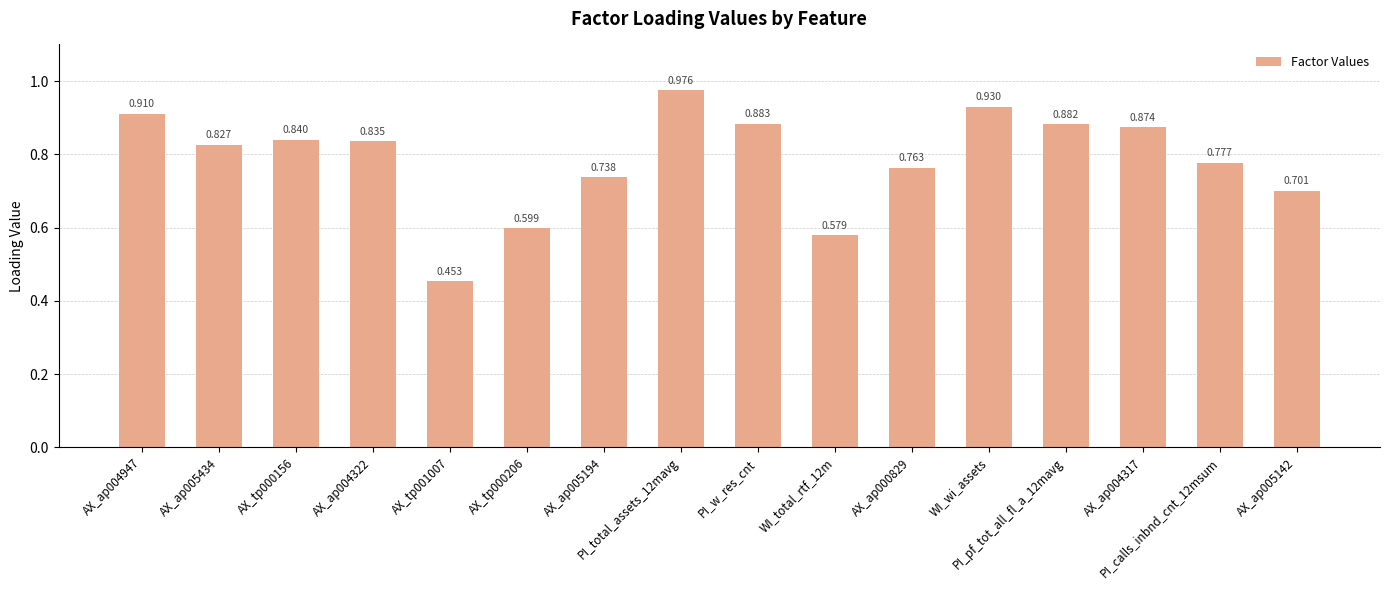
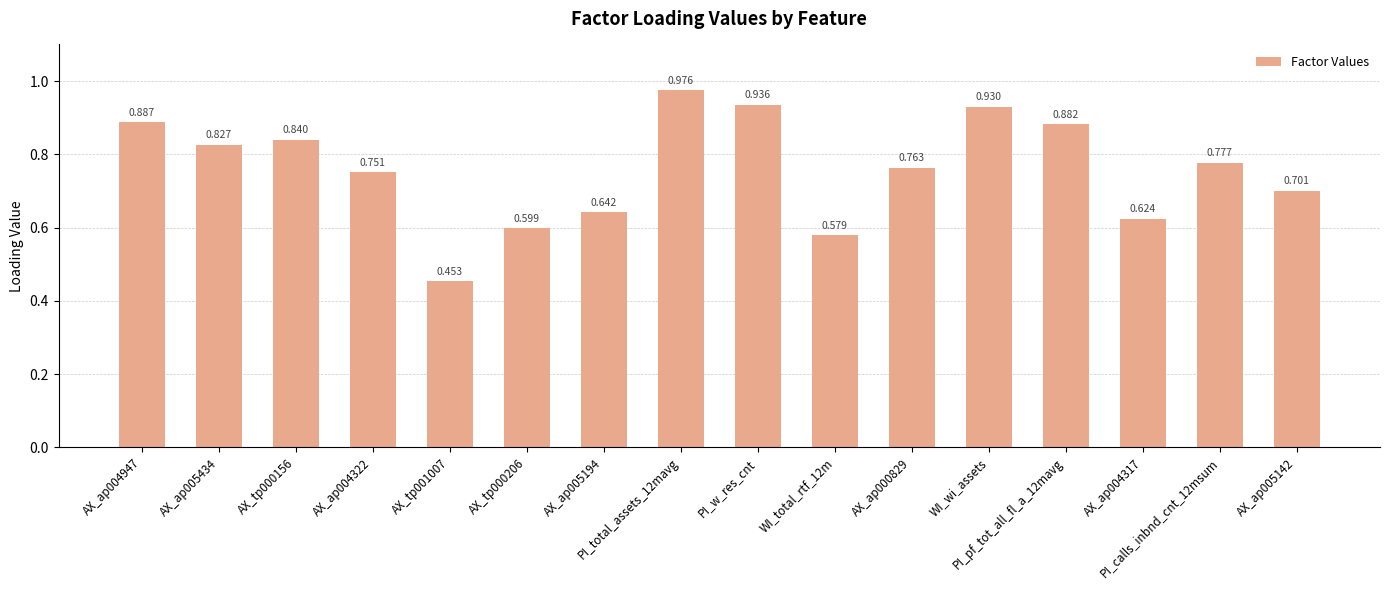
  {
-   "AX_ap004947": 0.910,
+   "AX_ap004947": 0.887,
    "AX_ap005434": 0.827,
    "AX_tp000156": 0.840,
-   "AX_ap004322": 0.835,
+   "AX_ap004322": 0.751,
    "AX_tp001007": 0.453,
    "AX_tp000206": 0.599,
-   "AX_ap005194": 0.738,
+   "AX_ap005194": 0.642,
    "PI_total_assets_12mavg": 0.976,
-   "PI_w_res_cnt": 0.883,
+   "PI_w_res_cnt": 0.936,
    "WI_total_rtf_12m": 0.579,
    "AX_ap000829": 0.763,
    "WI_wi_assets": 0.930,
    "PI_pf_tot_all_fl_a_12mavg": 0.882,
-   "AX_ap004317": 0.874,
+   "AX_ap004317": 0.624,
    "PI_calls_inbnd_cnt_12msum": 0.777,
    "AX_ap005142": 0.701
  }
